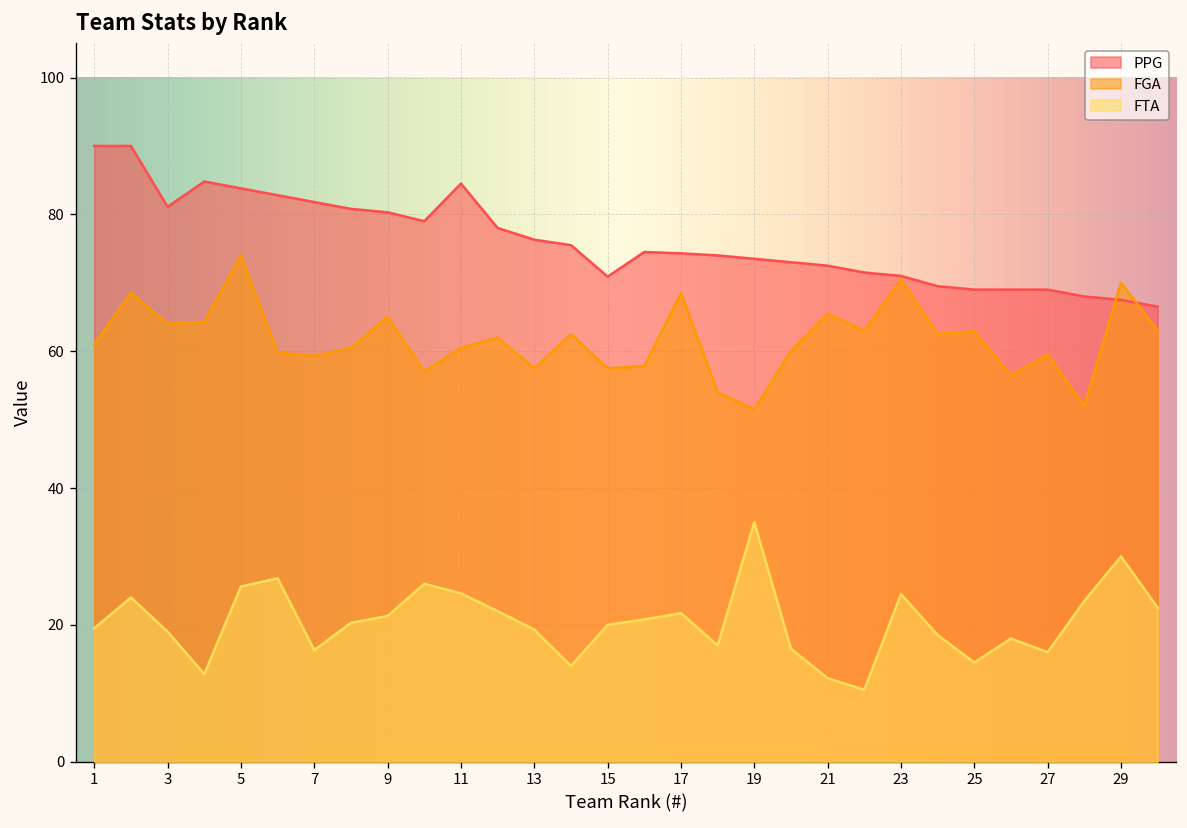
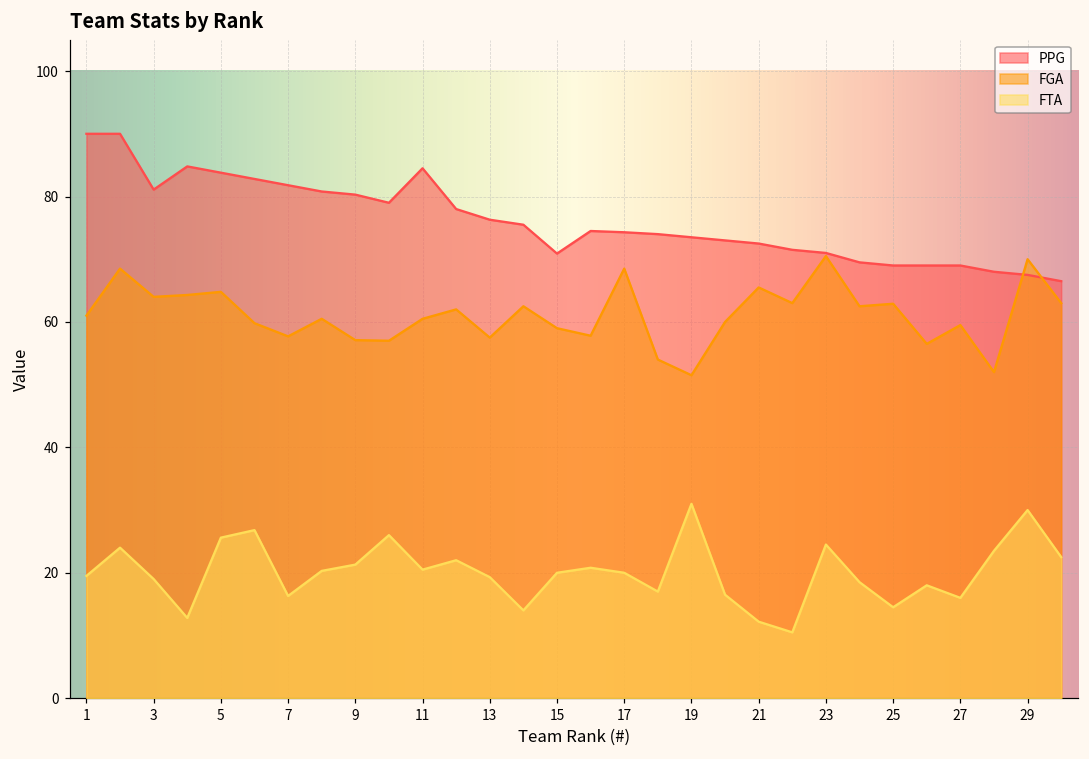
  {
    "PPG": {
      "1": 90,
      "3": 81,
      "5": 84,
      "7": 82,
      "9": 80,
      "11": 85,
      "13": 76,
      "15": 71,
      "17": 74,
      "19": 74,
      "21": 73,
      "23": 71,
      "25": 69,
      "27": 69,
      "29": 68
    },
    "FGA": {
      "1": 61,
      "3": 64,
-     "5": 74,
-     "7": 59,
-     "9": 65,
+     "5": 65,
+     "7": 58,
+     "9": 57,
      "11": 61,
      "13": 58,
-     "15": 58,
+     "15": 59,
      "17": 69,
      "19": 52,
      "21": 66,
      "23": 71,
      "25": 63,
      "27": 60,
      "29": 70
    },
    "FTA": {
      "1": 20,
      "3": 19,
      "5": 26,
      "7": 16,
      "9": 21,
-     "11": 25,
+     "11": 21,
      "13": 19,
      "15": 20,
-     "17": 22,
-     "19": 35,
+     "17": 20,
+     "19": 31,
      "21": 12,
      "23": 25,
      "25": 15,
      "27": 16,
      "29": 30
    }
  }
